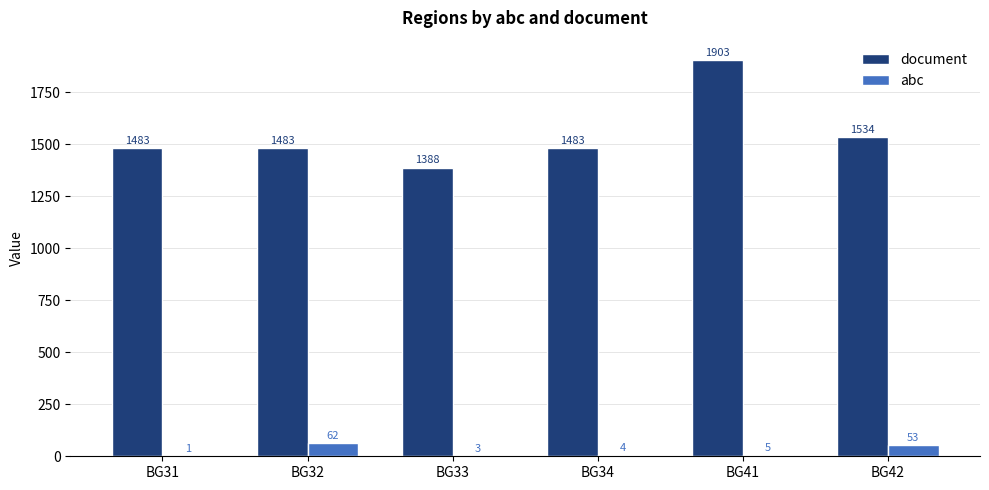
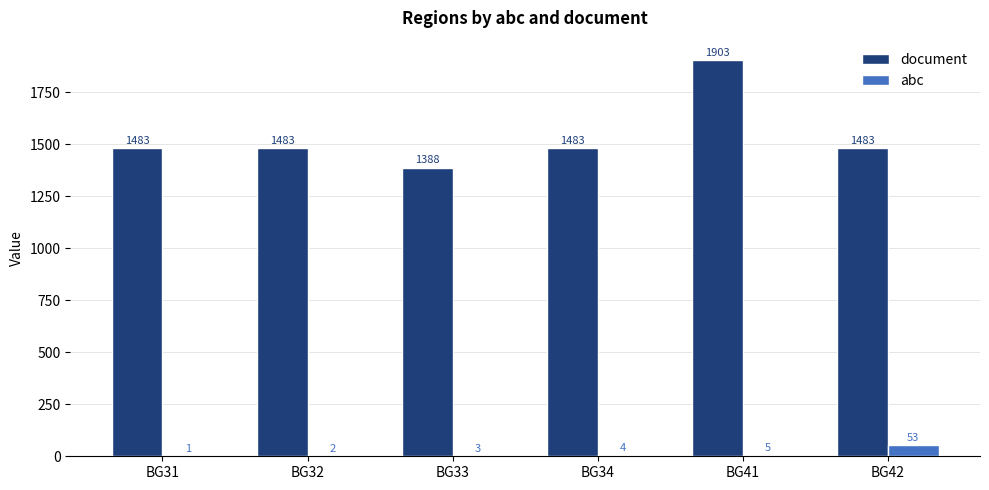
  {
    "document": {
      "BG31": 1483,
      "BG32": 1483,
      "BG33": 1388,
      "BG34": 1483,
      "BG41": 1903,
-     "BG42": 1534
+     "BG42": 1483
    },
    "abc": {
      "BG31": 1,
-     "BG32": 62,
+     "BG32": 2,
      "BG33": 3,
      "BG34": 4,
      "BG41": 5,
      "BG42": 53
    }
  }
